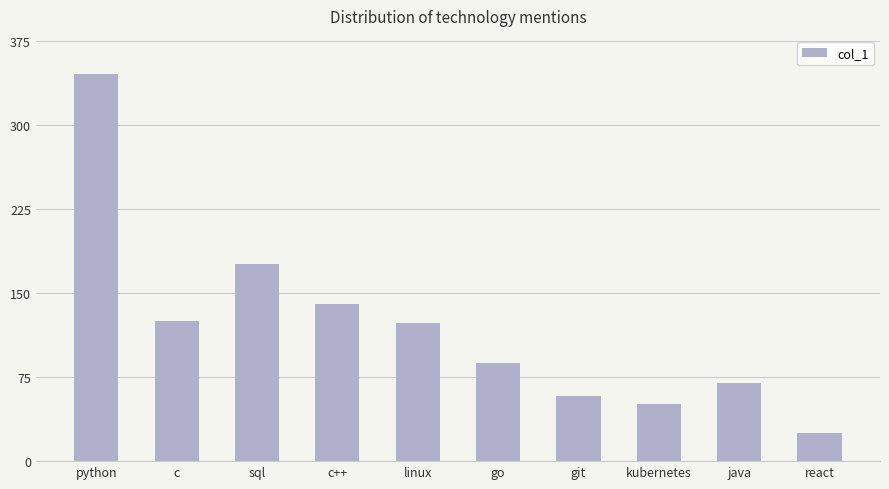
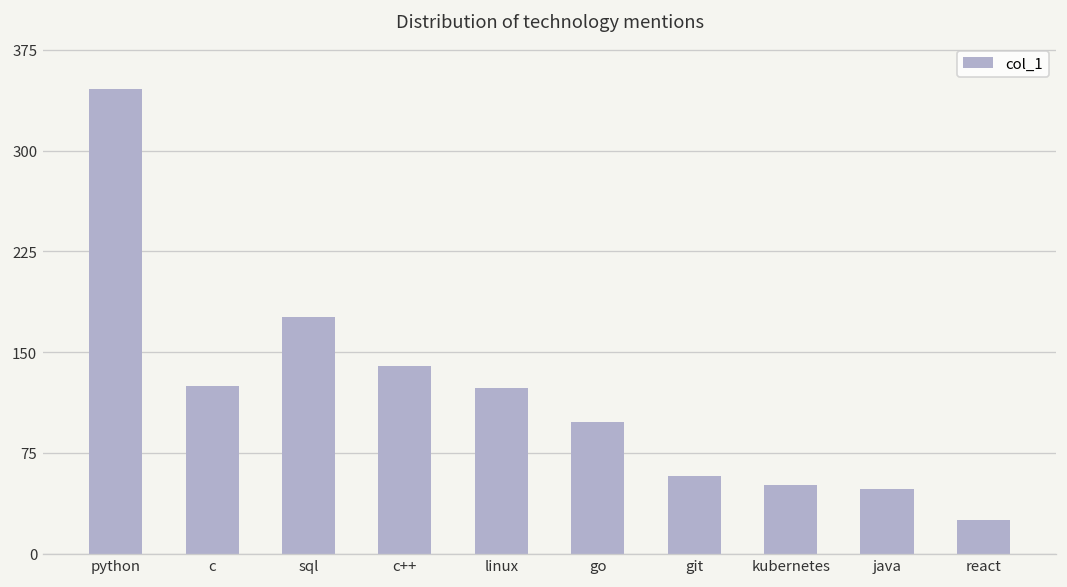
  {
    "python": 346,
    "c": 125,
    "sql": 176,
    "c++": 140,
    "linux": 123,
-   "go": 88,
+   "go": 98,
    "git": 58,
    "kubernetes": 51,
-   "java": 70,
+   "java": 48,
    "react": 25
  }
